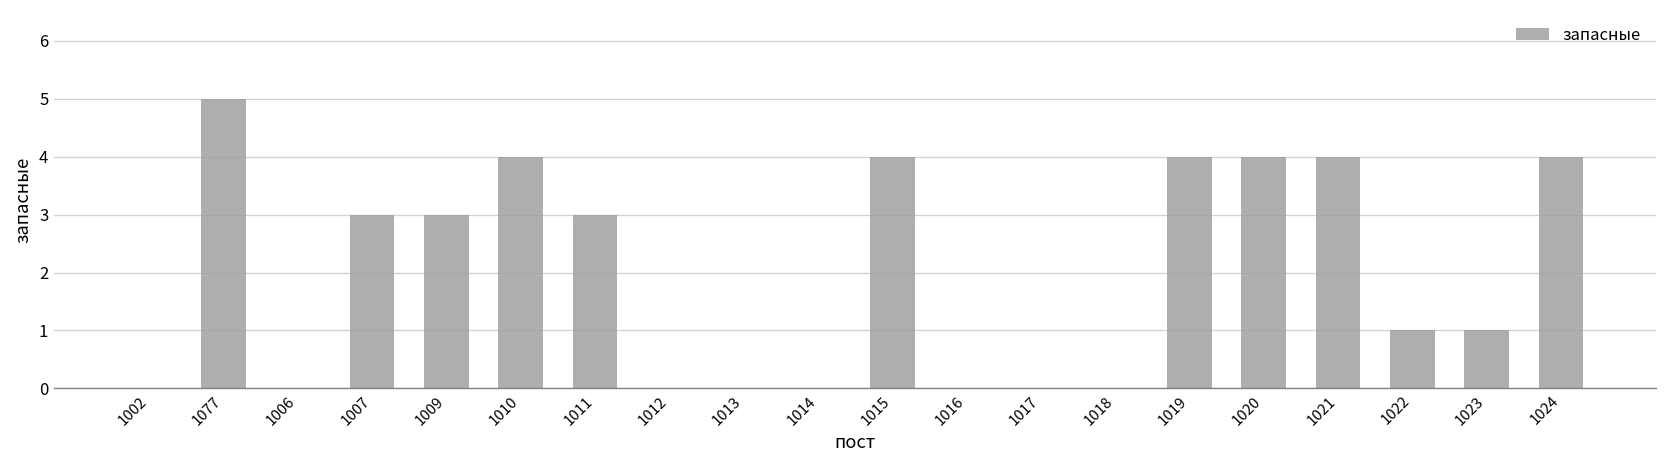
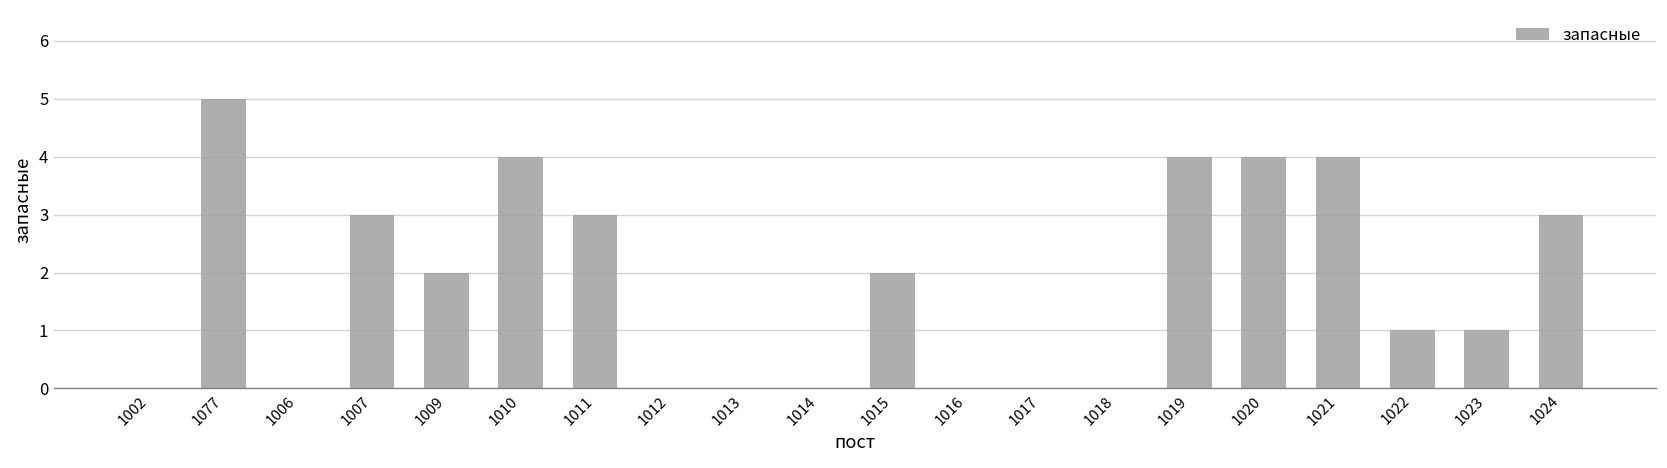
  {
    "1002": 0,
    "1077": 5,
    "1006": 0,
    "1007": 3,
-   "1009": 3,
+   "1009": 2,
    "1010": 4,
    "1011": 3,
    "1012": 0,
    "1013": 0,
    "1014": 0,
-   "1015": 4,
+   "1015": 2,
    "1016": 0,
    "1017": 0,
    "1018": 0,
    "1019": 4,
    "1020": 4,
    "1021": 4,
    "1022": 1,
    "1023": 1,
-   "1024": 4
+   "1024": 3
  }
